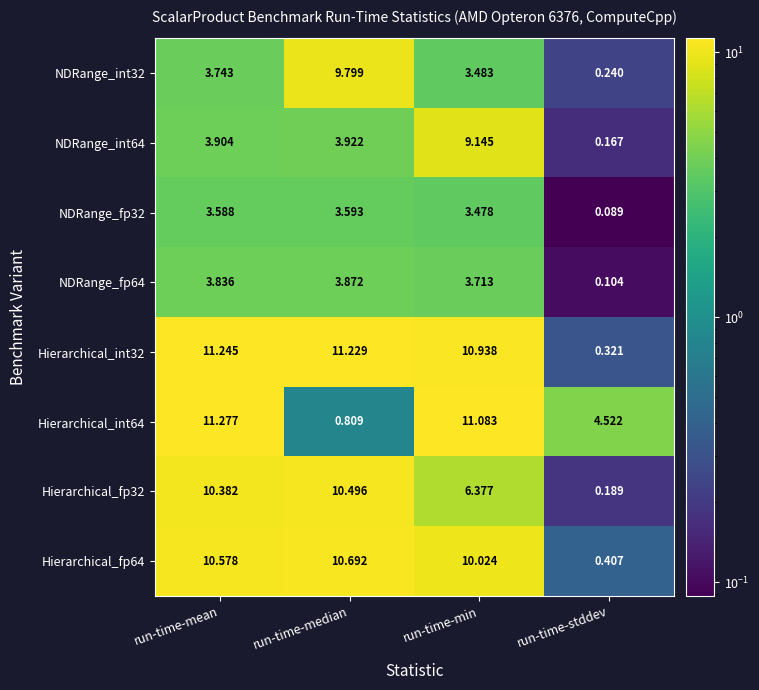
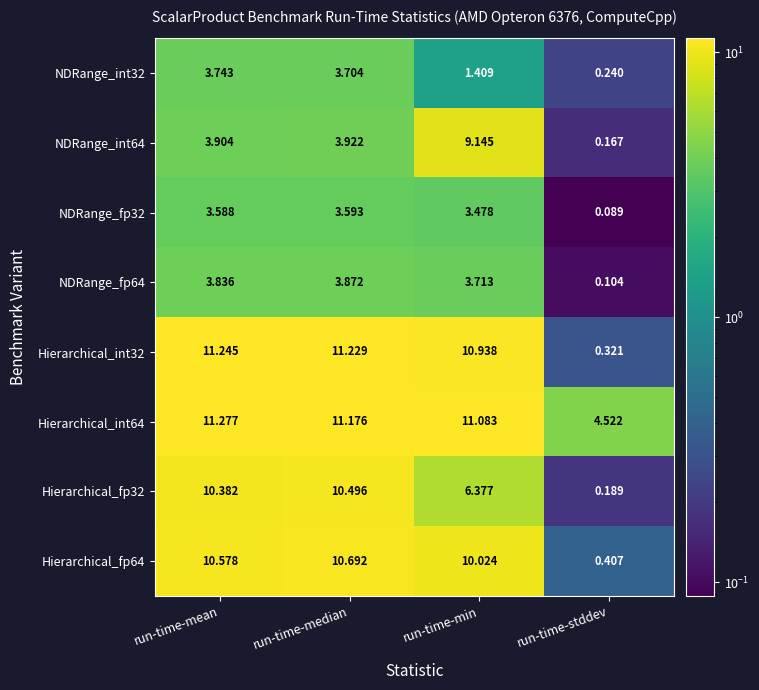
  {
    "NDRange_int32": {
      "run-time-mean": 3.743,
-     "run-time-median": 9.799,
-     "run-time-min": 3.483,
+     "run-time-median": 3.704,
+     "run-time-min": 1.409,
      "run-time-stddev": 0.240
    },
    "NDRange_int64": {
      "run-time-mean": 3.904,
      "run-time-median": 3.922,
      "run-time-min": 9.145,
      "run-time-stddev": 0.167
    },
    "NDRange_fp32": {
      "run-time-mean": 3.588,
      "run-time-median": 3.593,
      "run-time-min": 3.478,
      "run-time-stddev": 0.089
    },
    "NDRange_fp64": {
      "run-time-mean": 3.836,
      "run-time-median": 3.872,
      "run-time-min": 3.713,
      "run-time-stddev": 0.104
    },
    "Hierarchical_int32": {
      "run-time-mean": 11.245,
      "run-time-median": 11.229,
      "run-time-min": 10.938,
      "run-time-stddev": 0.321
    },
    "Hierarchical_int64": {
      "run-time-mean": 11.277,
-     "run-time-median": 0.809,
+     "run-time-median": 11.176,
      "run-time-min": 11.083,
      "run-time-stddev": 4.522
    },
    "Hierarchical_fp32": {
      "run-time-mean": 10.382,
      "run-time-median": 10.496,
      "run-time-min": 6.377,
      "run-time-stddev": 0.189
    },
    "Hierarchical_fp64": {
      "run-time-mean": 10.578,
      "run-time-median": 10.692,
      "run-time-min": 10.024,
      "run-time-stddev": 0.407
    }
  }
